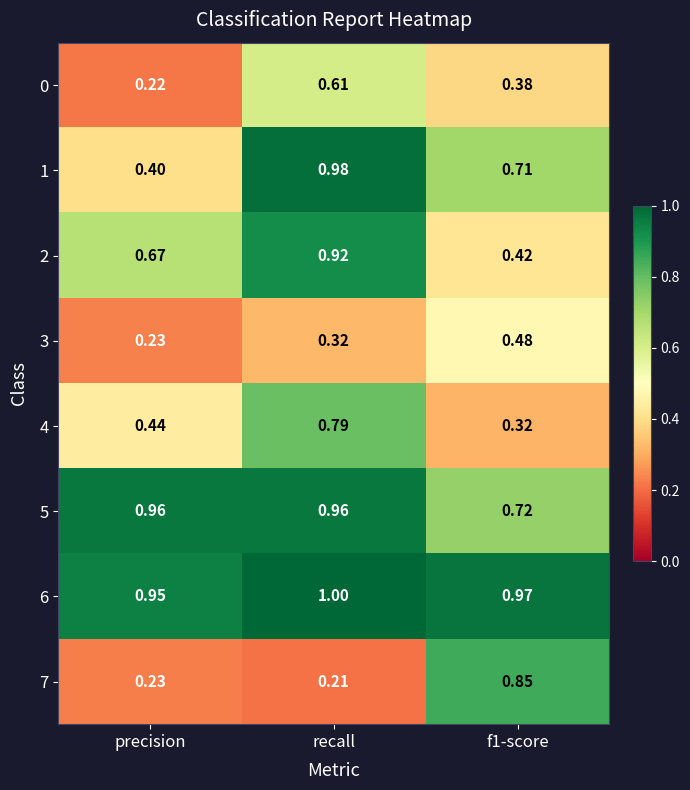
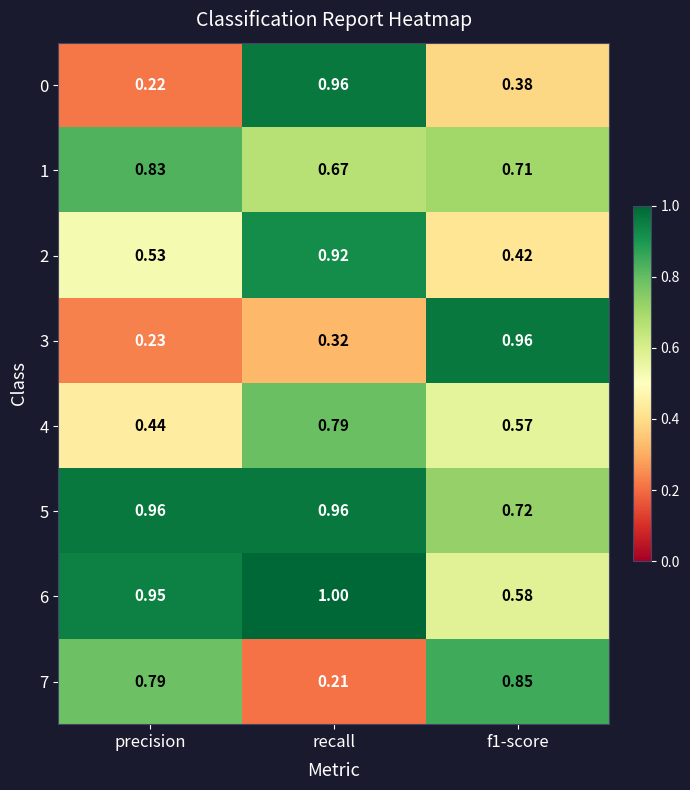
  {
    "0": {
      "precision": 0.22,
-     "recall": 0.61,
+     "recall": 0.96,
      "f1-score": 0.38
    },
    "1": {
-     "precision": 0.40,
-     "recall": 0.98,
+     "precision": 0.83,
+     "recall": 0.67,
      "f1-score": 0.71
    },
    "2": {
-     "precision": 0.67,
+     "precision": 0.53,
      "recall": 0.92,
      "f1-score": 0.42
    },
    "3": {
      "precision": 0.23,
      "recall": 0.32,
-     "f1-score": 0.48
+     "f1-score": 0.96
    },
    "4": {
      "precision": 0.44,
      "recall": 0.79,
-     "f1-score": 0.32
+     "f1-score": 0.57
    },
    "5": {
      "precision": 0.96,
      "recall": 0.96,
      "f1-score": 0.72
    },
    "6": {
      "precision": 0.95,
      "recall": 1.00,
-     "f1-score": 0.97
+     "f1-score": 0.58
    },
    "7": {
-     "precision": 0.23,
+     "precision": 0.79,
      "recall": 0.21,
      "f1-score": 0.85
    }
  }
